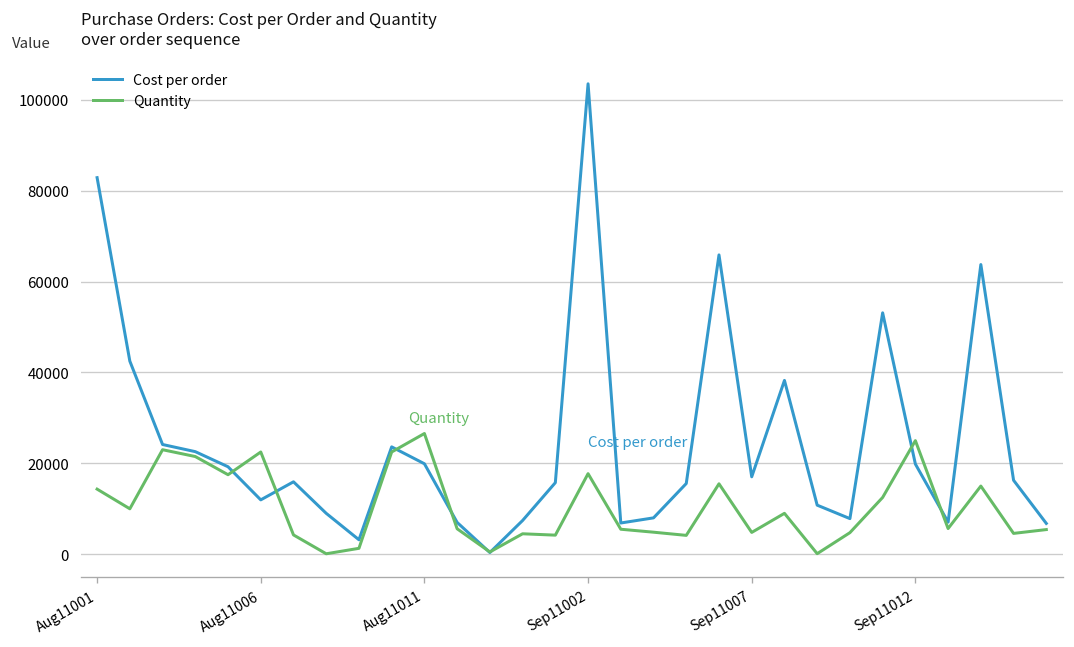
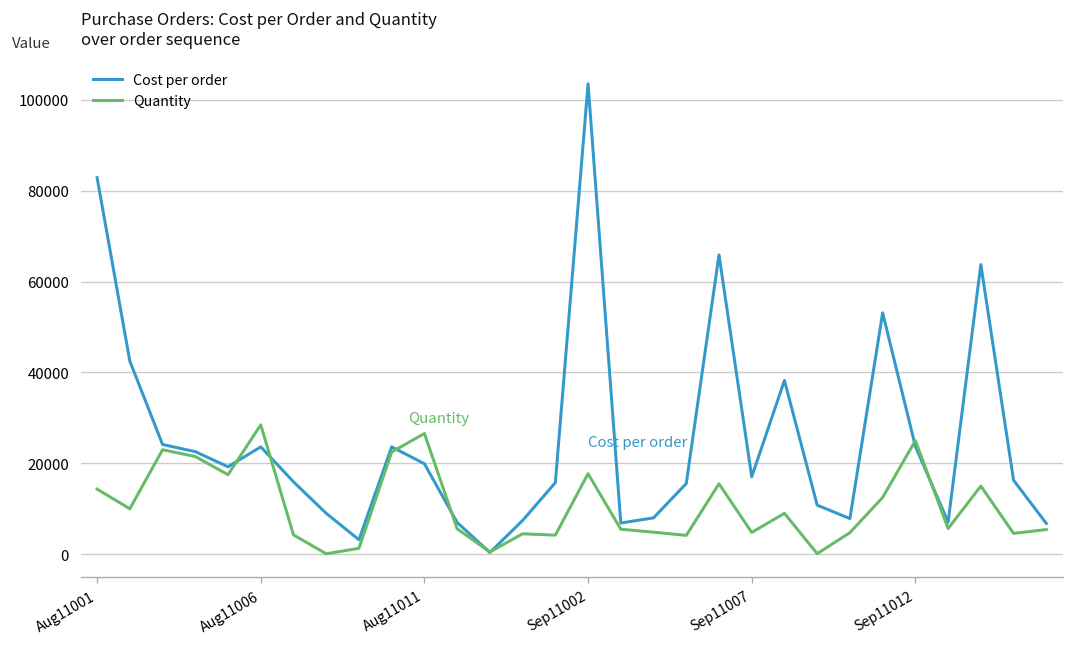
  {
    "Cost per order": {
      "Aug11001": 83000,
-     "Aug11006": 12000,
+     "Aug11006": 24000,
      "Aug11011": 20000,
      "Sep11002": 104000,
      "Sep11007": 17000,
-     "Sep11012": 20000
+     "Sep11012": 24000
    },
    "Quantity": {
      "Aug11001": 14000,
-     "Aug11006": 23000,
+     "Aug11006": 28000,
      "Aug11011": 27000,
      "Sep11002": 18000,
      "Sep11007": 5000,
      "Sep11012": 25000
    }
  }
